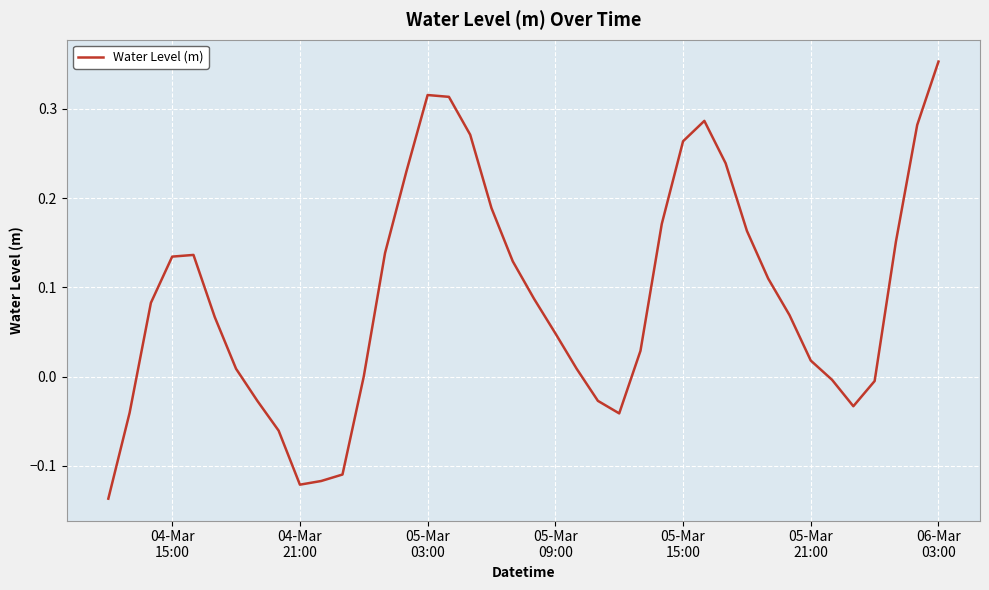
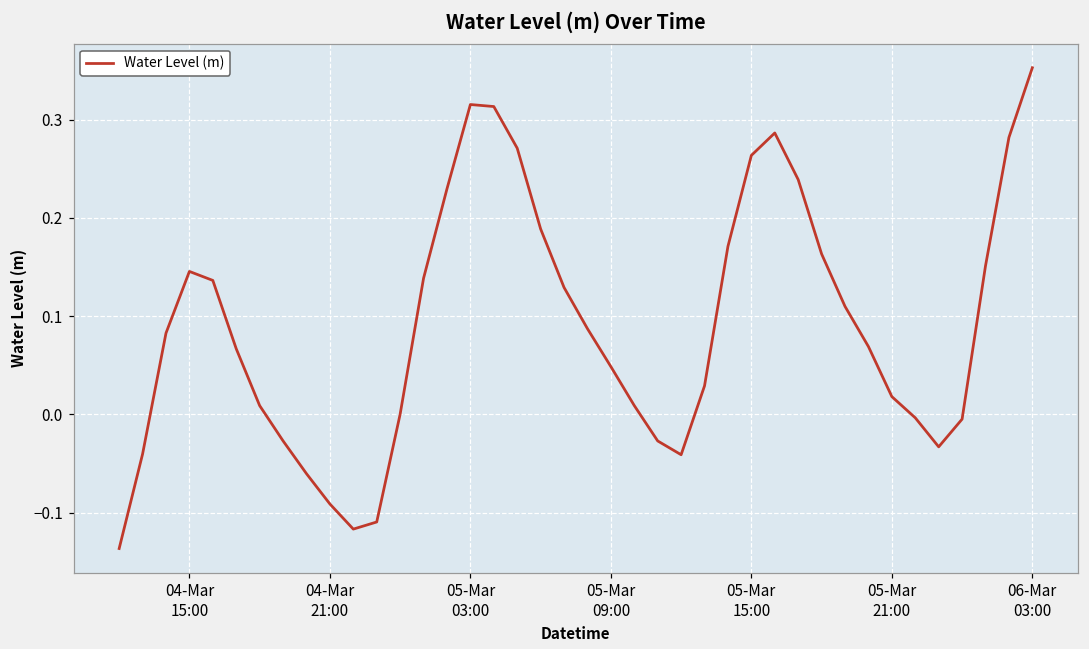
  {
-   "04-Mar 15:00": 0.13,
-   "04-Mar 21:00": -0.12,
+   "04-Mar 15:00": 0.15,
+   "04-Mar 21:00": -0.09,
    "05-Mar 03:00": 0.32,
    "05-Mar 09:00": 0.05,
    "05-Mar 15:00": 0.26,
    "05-Mar 21:00": 0.02,
    "06-Mar 03:00": 0.35
  }
